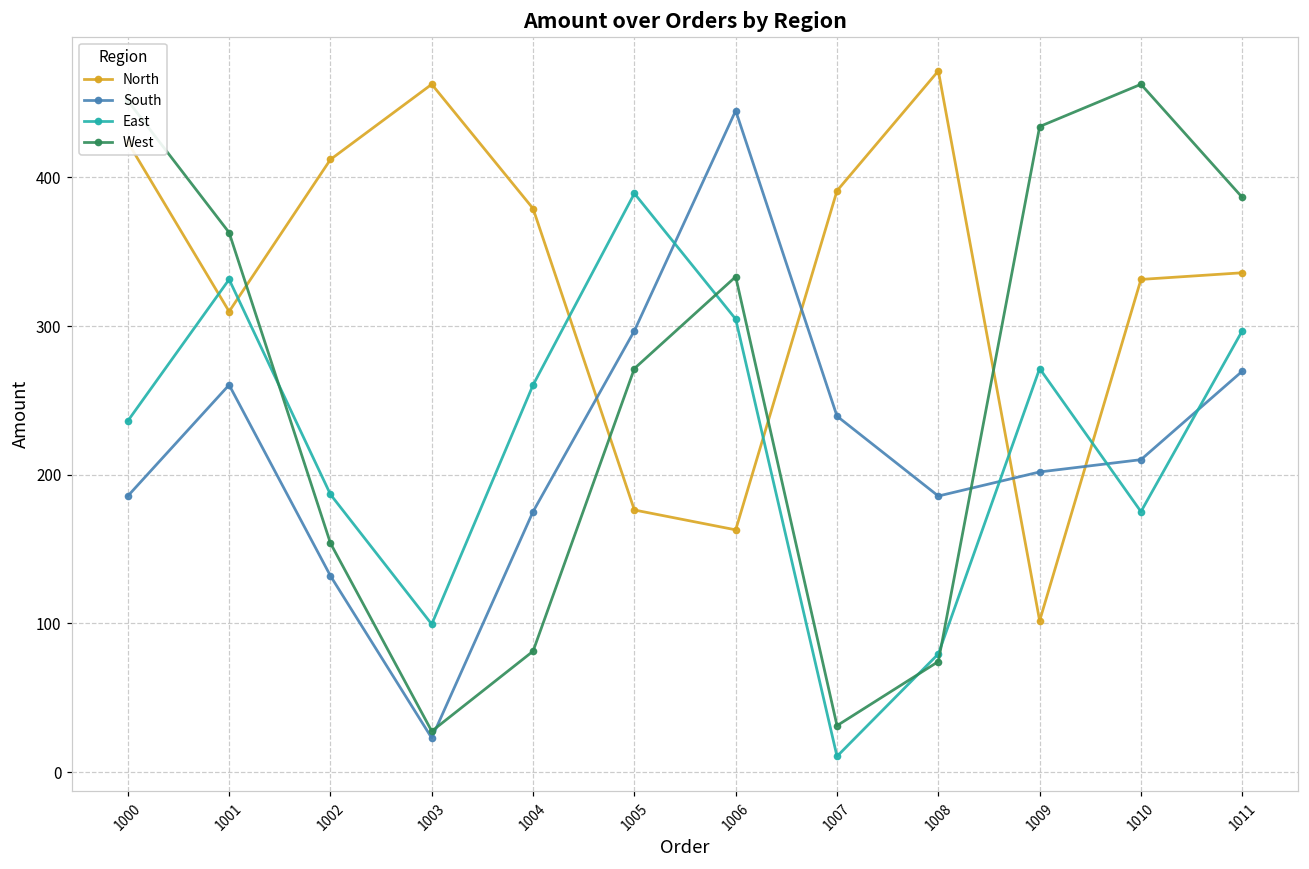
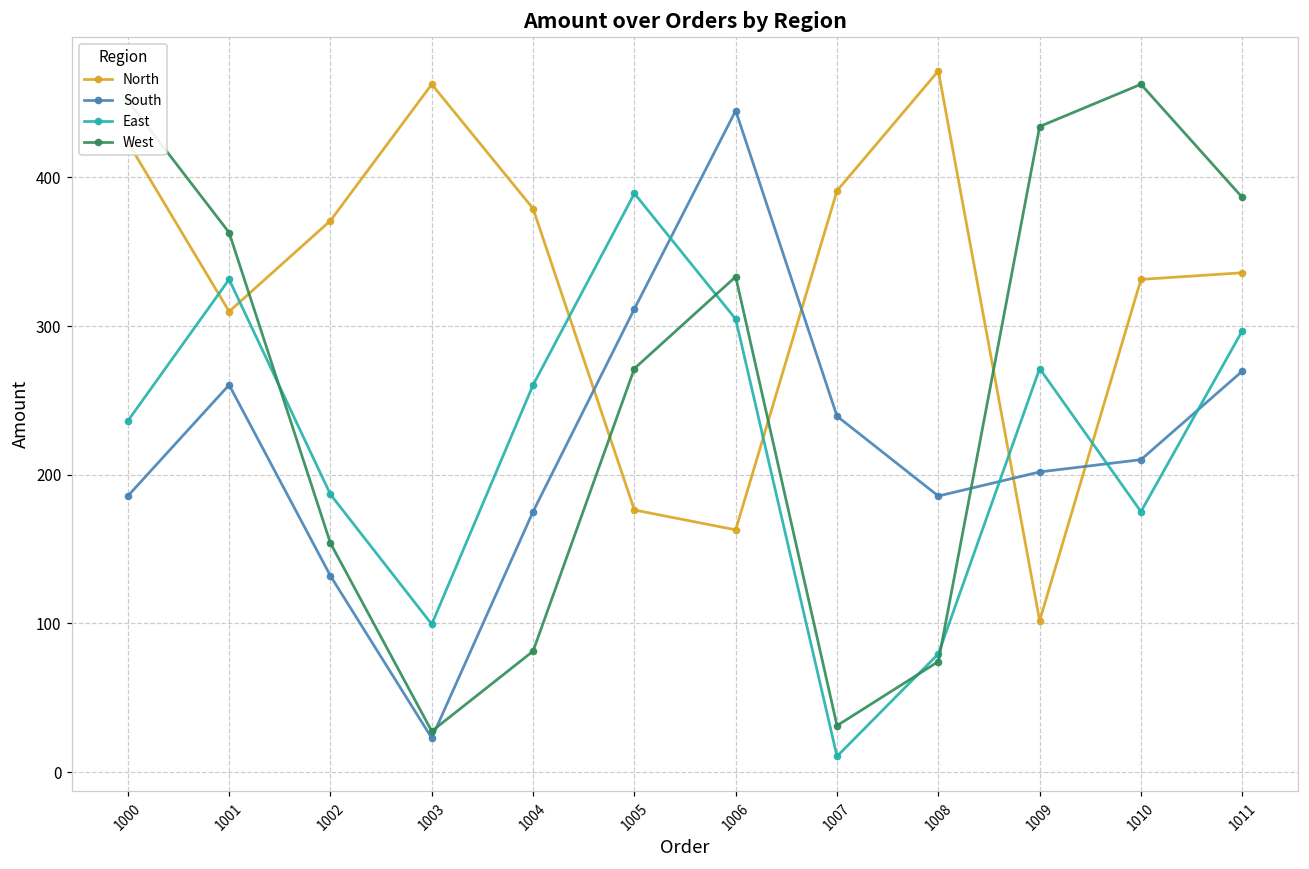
  {
    "North": {
      "1001": 310,
-     "1002": 412,
+     "1002": 371,
      "1003": 463,
      "1004": 379,
      "1005": 176,
      "1006": 163,
      "1007": 391,
      "1008": 472,
      "1009": 102,
      "1010": 331,
      "1011": 336
    },
    "South": {
      "1000": 186,
      "1001": 260,
      "1002": 132,
      "1003": 23,
      "1004": 175,
-     "1005": 297,
+     "1005": 312,
      "1006": 445,
      "1007": 239,
      "1008": 186,
      "1009": 202,
      "1010": 210,
      "1011": 270
    },
    "East": {
      "1000": 236,
      "1001": 331,
      "1002": 187,
      "1003": 99,
      "1004": 260,
      "1005": 389,
      "1006": 305,
      "1007": 11,
      "1008": 79,
      "1009": 271,
      "1010": 175,
      "1011": 297
    },
    "West": {
      "1001": 363,
      "1002": 154,
      "1003": 27,
      "1004": 81,
      "1005": 271,
      "1006": 333,
      "1007": 31,
      "1008": 74,
      "1009": 434,
      "1010": 463,
      "1011": 387
    }
  }
